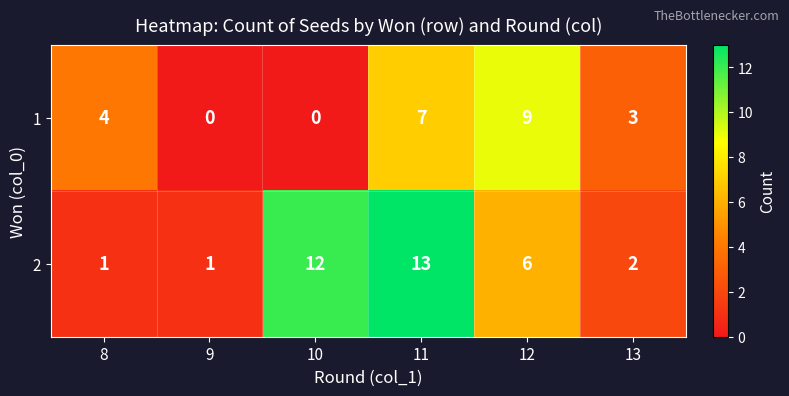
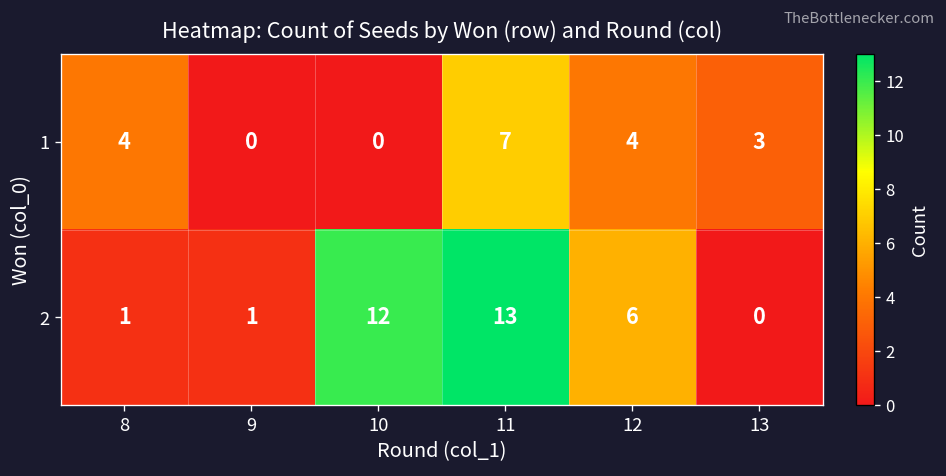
  {
    "1": {
      "8": 4,
      "9": 0,
      "10": 0,
      "11": 7,
-     "12": 9,
+     "12": 4,
      "13": 3
    },
    "2": {
      "8": 1,
      "9": 1,
      "10": 12,
      "11": 13,
      "12": 6,
-     "13": 2
+     "13": 0
    }
  }
